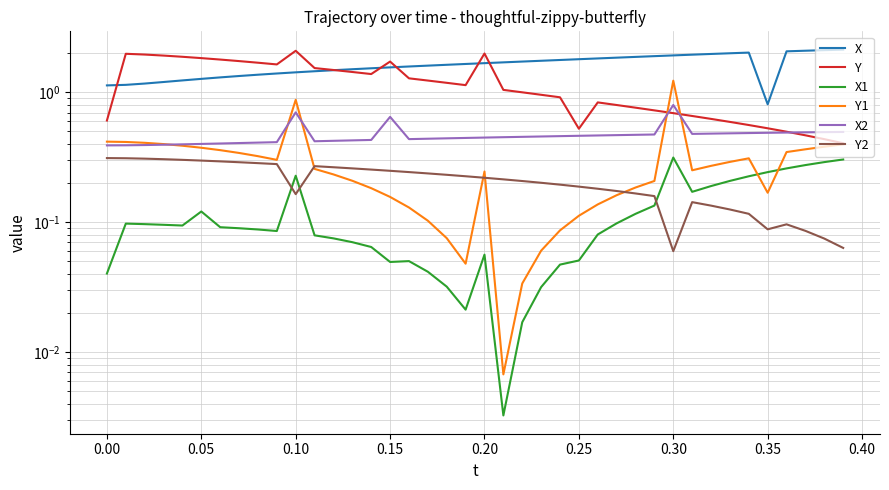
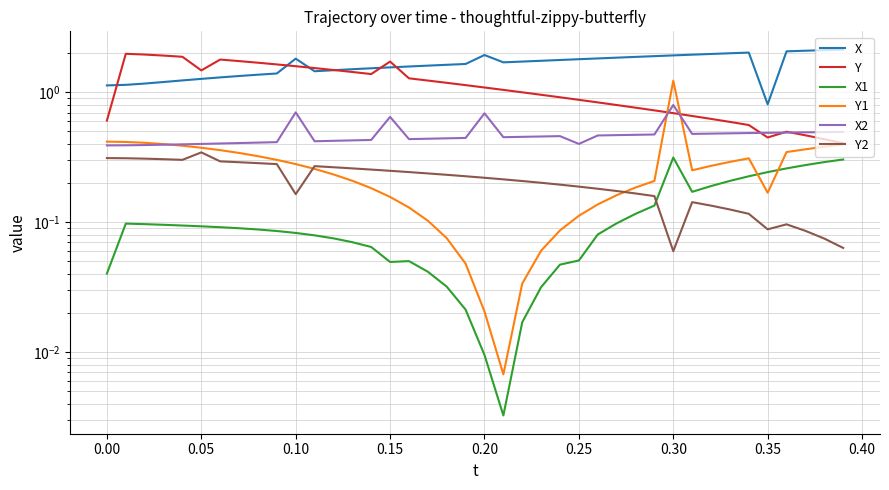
  {
    "X": {
      "0.00": 1.1,
      "0.05": 1.3,
-     "0.10": 1.4,
+     "0.10": 1.8,
      "0.15": 1.6,
-     "0.20": 1.7,
+     "0.20": 1.9,
      "0.25": 1.8,
      "0.30": 1.9,
      "0.35": 0.8
    },
    "Y": {
      "0.00": 0.6,
-     "0.05": 1.8,
-     "0.10": 2.1,
+     "0.05": 1.5,
+     "0.10": 1.6,
      "0.15": 1.7,
-     "0.20": 2.0,
-     "0.25": 0.53,
+     "0.20": 1.1,
+     "0.25": 0.9,
      "0.30": 0.7,
-     "0.35": 0.53
+     "0.35": 0.45
    },
    "X1": {
      "0.00": 0.040,
-     "0.05": 0.12,
-     "0.10": 0.23,
+     "0.05": 0.09,
+     "0.10": 0.08,
      "0.15": 0.049,
-     "0.20": 0.056,
+     "0.20": 0.009,
      "0.25": 0.051,
      "0.30": 0.32,
      "0.35": 0.24
    },
    "Y1": {
      "0.00": 0.42,
      "0.05": 0.37,
-     "0.10": 0.9,
+     "0.10": 0.28,
      "0.15": 0.16,
-     "0.20": 0.25,
+     "0.20": 0.021,
      "0.25": 0.11,
      "0.30": 1.2,
      "0.35": 0.17
    },
    "X2": {
      "0.00": 0.39,
      "0.05": 0.40,
      "0.10": 0.7,
      "0.15": 0.6,
-     "0.20": 0.45,
-     "0.25": 0.46,
+     "0.20": 0.7,
+     "0.25": 0.40,
      "0.30": 0.8,
      "0.35": 0.49
    },
    "Y2": {
      "0.00": 0.31,
-     "0.05": 0.30,
+     "0.05": 0.35,
      "0.10": 0.16,
      "0.15": 0.25,
      "0.20": 0.22,
      "0.25": 0.19,
      "0.30": 0.06,
      "0.35": 0.09
    }
  }
